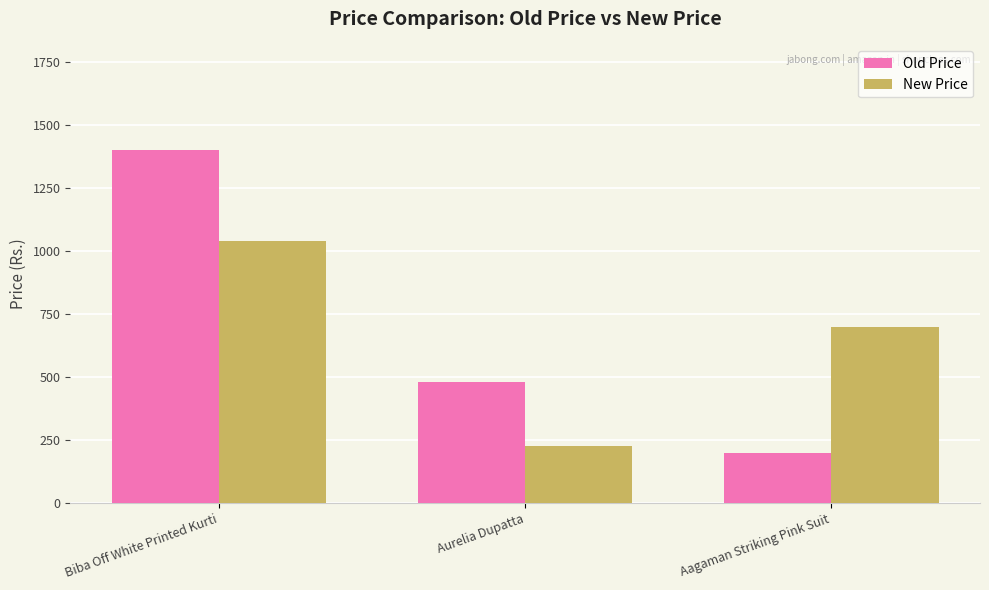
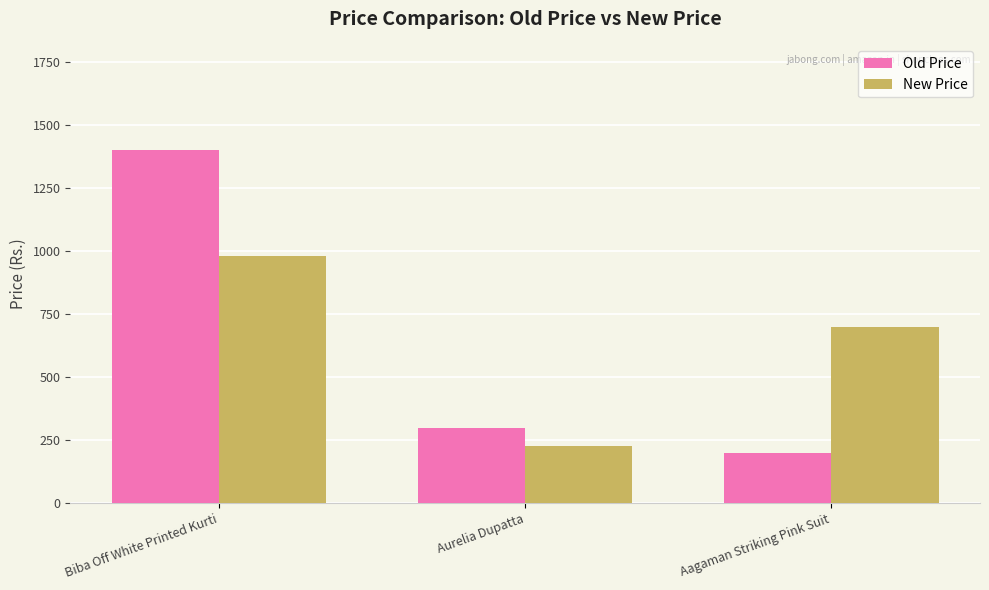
  {
    "Old Price": {
      "Biba Off White Printed Kurti": 1400,
-     "Aurelia Dupatta": 480,
+     "Aurelia Dupatta": 300,
      "Aagaman Striking Pink Suit": 200
    },
    "New Price": {
-     "Biba Off White Printed Kurti": 1040,
+     "Biba Off White Printed Kurti": 980,
      "Aurelia Dupatta": 230,
      "Aagaman Striking Pink Suit": 700
    }
  }
